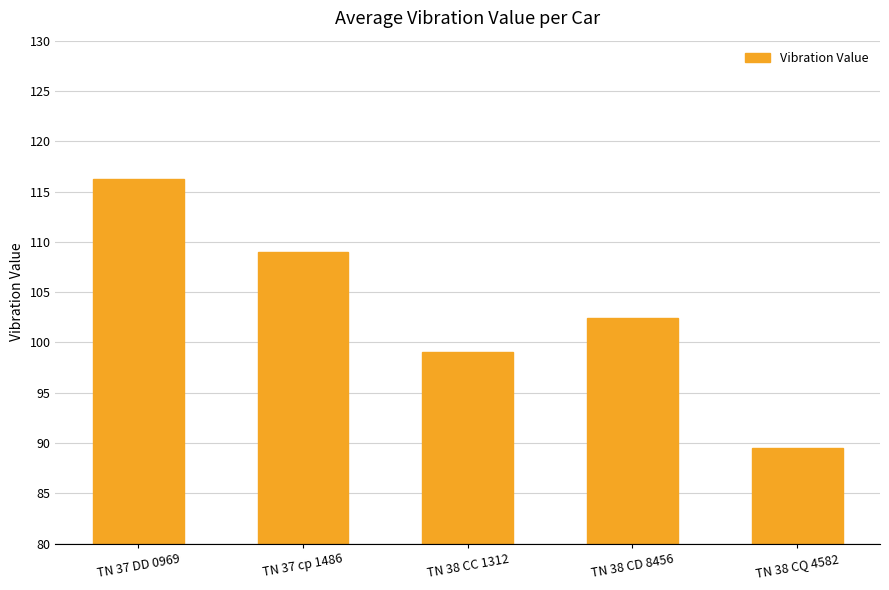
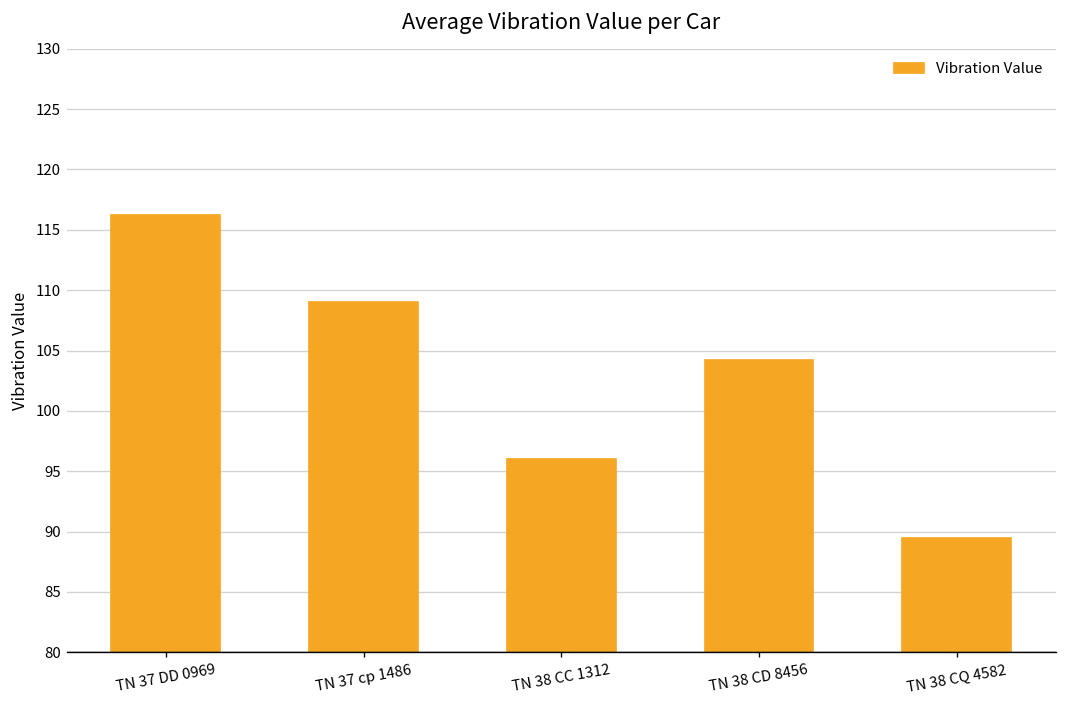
  {
    "TN 37 DD 0969": 116.3,
    "TN 37 cp 1486": 109.0,
-   "TN 38 CC 1312": 99,
-   "TN 38 CD 8456": 102.5,
+   "TN 38 CC 1312": 96,
+   "TN 38 CD 8456": 104.3,
    "TN 38 CQ 4582": 89.5
  }
